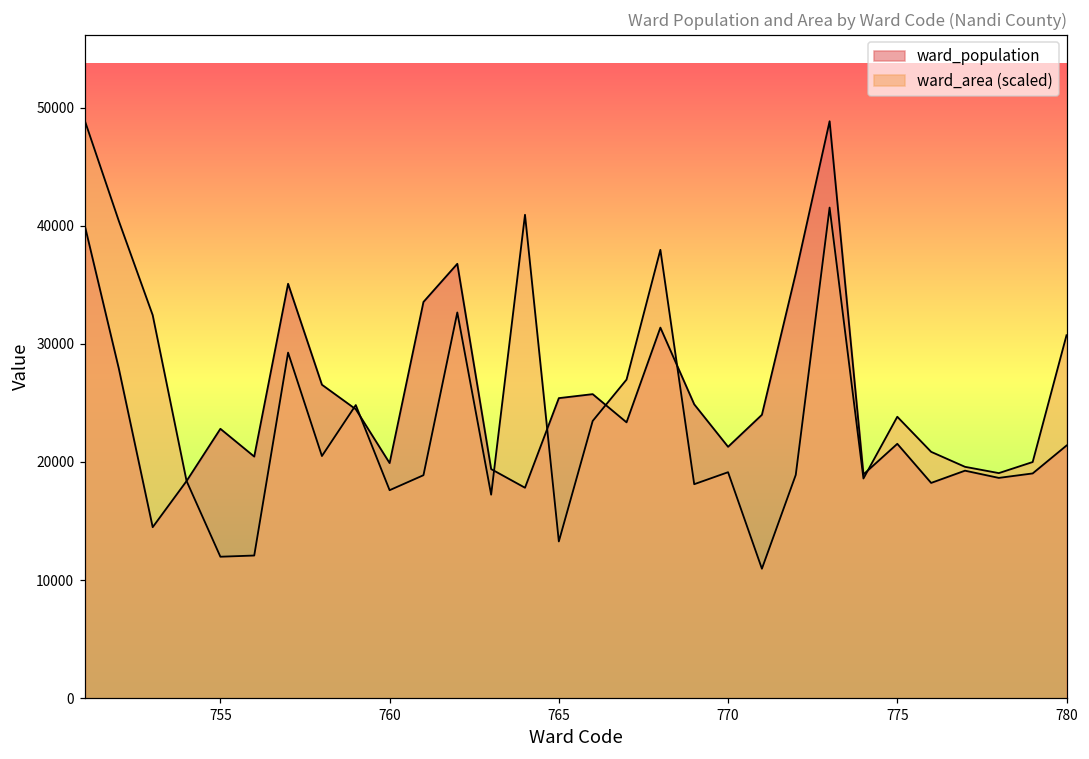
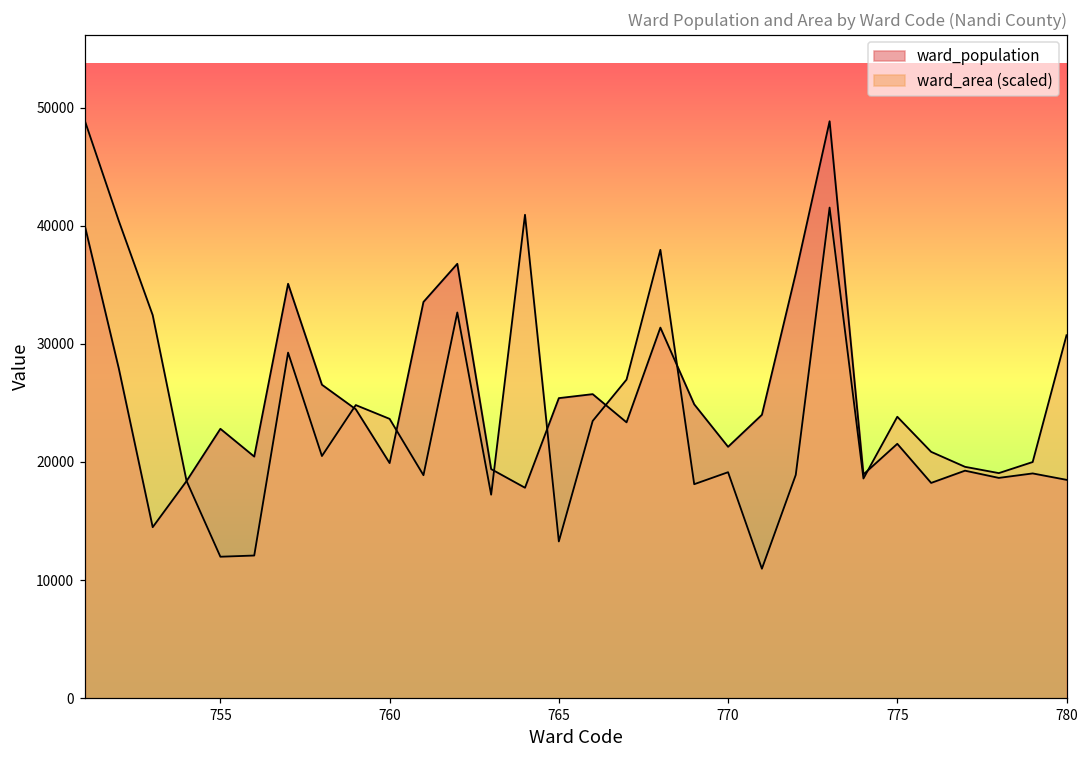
  {
    "ward_population": {
      "755": 22800,
      "760": 19900,
      "765": 25400,
      "770": 21300,
      "775": 21500,
-     "780": 21400
+     "780": 18500
    },
    "ward_area (scaled)": {
      "755": 12000,
-     "760": 17600,
+     "760": 23600,
      "765": 13300,
      "770": 19100,
      "775": 23800,
      "780": 30700
    }
  }
